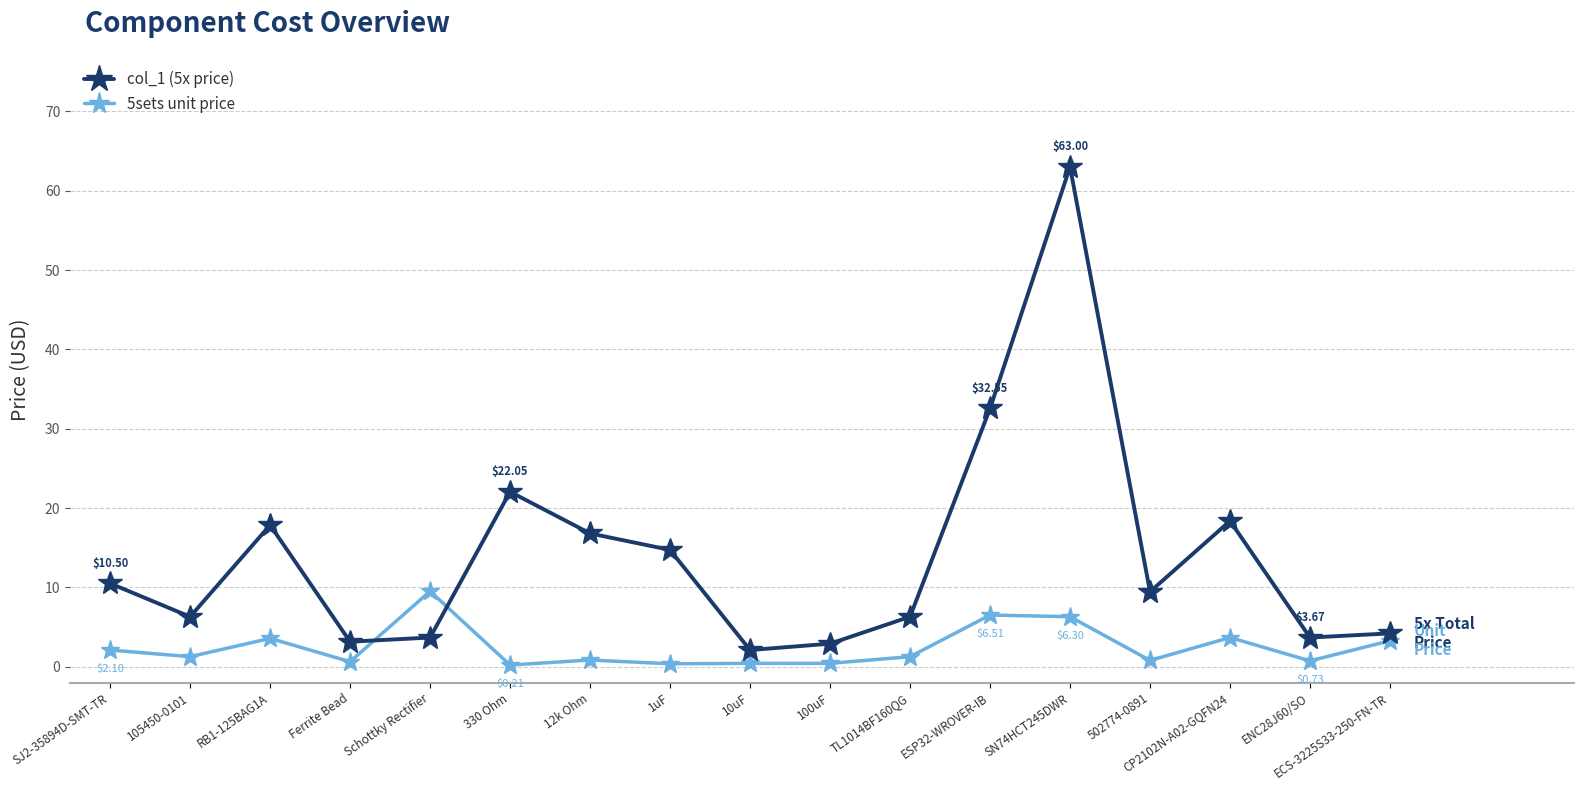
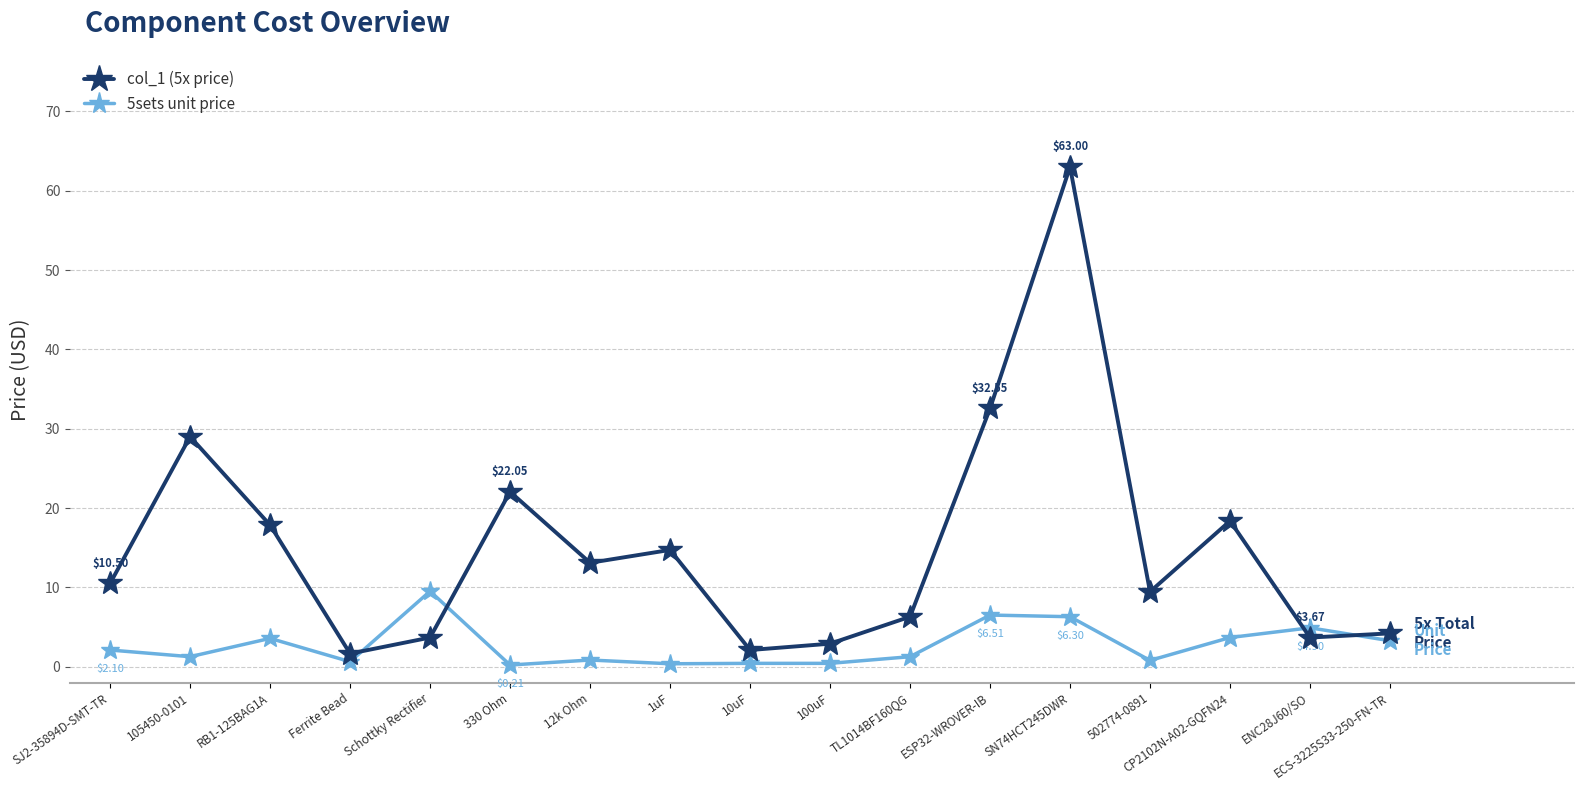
  {
    "col_1 (5x price)": {
-     "105450-0101": "6",
+     "105450-0101": "29",
      "RB1-125BAG1A": "18",
-     "Ferrite Bead": "3",
+     "Ferrite Bead": "2",
      "Schottky Rectifier": "4",
-     "12k Ohm": "17",
+     "12k Ohm": "13",
      "1uF": "15",
      "10uF": "2",
      "100uF": "3",
      "TL1014BF160QG": "6",
      "502774-0891": "9",
      "CP2102N-A02-GQFN24": "18"
    },
    "5sets unit price": {
      "SJ2-35894D-SMT-TR": "$2.10",
      "330 Ohm": "$0.21",
      "ESP32-WROVER-IB": "$6.51",
      "SN74HCT245DWR": "$6.30",
-     "ENC28J60/SO": "$0.73"
+     "ENC28J60/SO": "$4.90"
    }
  }
